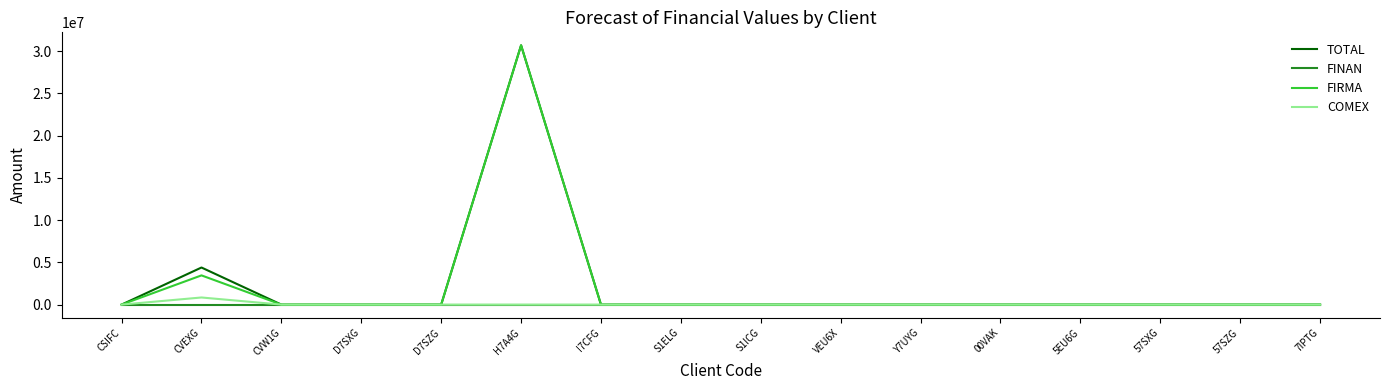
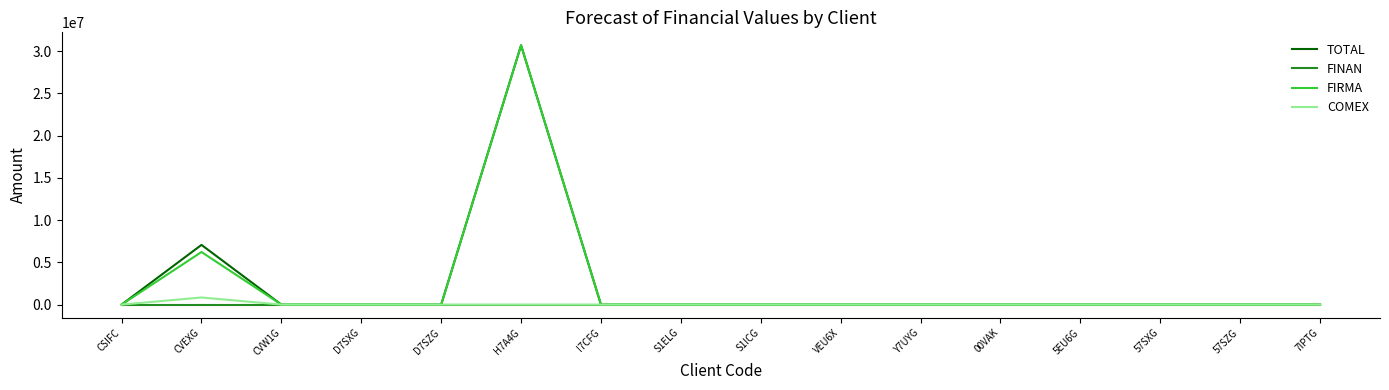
  {
    "TOTAL": {
-     "CVEXG": 4000000
+     "CVEXG": 7000000
    },
    "FINAN": {
      "CVEXG": 0
    },
    "FIRMA": {
-     "CVEXG": 3000000
+     "CVEXG": 6000000
    },
    "COMEX": {
      "CVEXG": 1000000
    }
  }
